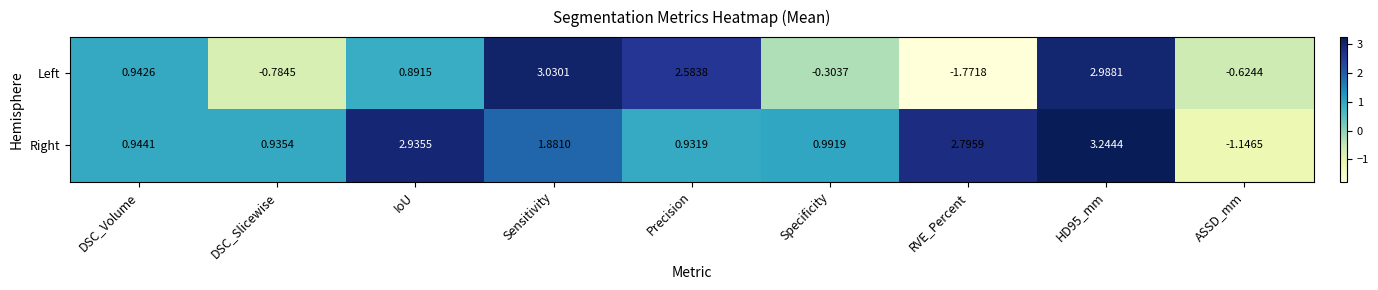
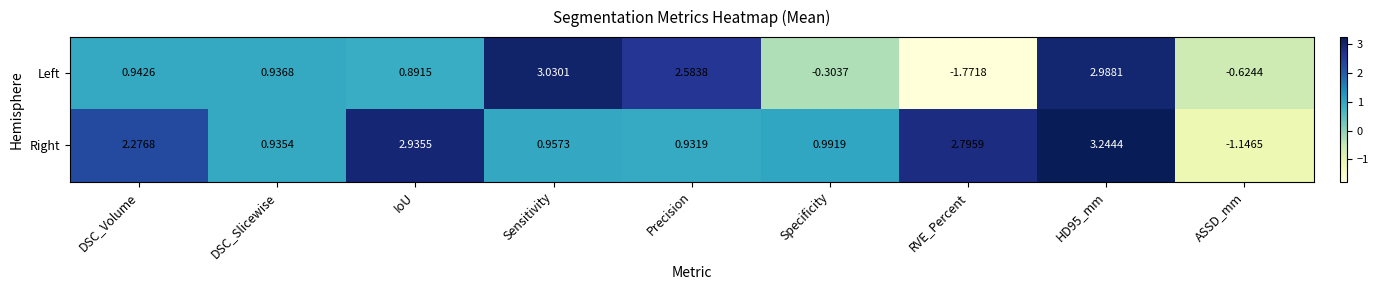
  {
    "Left": {
      "DSC_Volume": 0.9426,
-     "DSC_Slicewise": -0.7845,
+     "DSC_Slicewise": 0.9368,
      "IoU": 0.8915,
      "Sensitivity": 3.0301,
      "Precision": 2.5838,
      "Specificity": -0.3037,
      "RVE_Percent": -1.7718,
      "HD95_mm": 2.9881,
      "ASSD_mm": -0.6244
    },
    "Right": {
-     "DSC_Volume": 0.9441,
+     "DSC_Volume": 2.2768,
      "DSC_Slicewise": 0.9354,
      "IoU": 2.9355,
-     "Sensitivity": 1.8810,
+     "Sensitivity": 0.9573,
      "Precision": 0.9319,
      "Specificity": 0.9919,
      "RVE_Percent": 2.7959,
      "HD95_mm": 3.2444,
      "ASSD_mm": -1.1465
    }
  }
